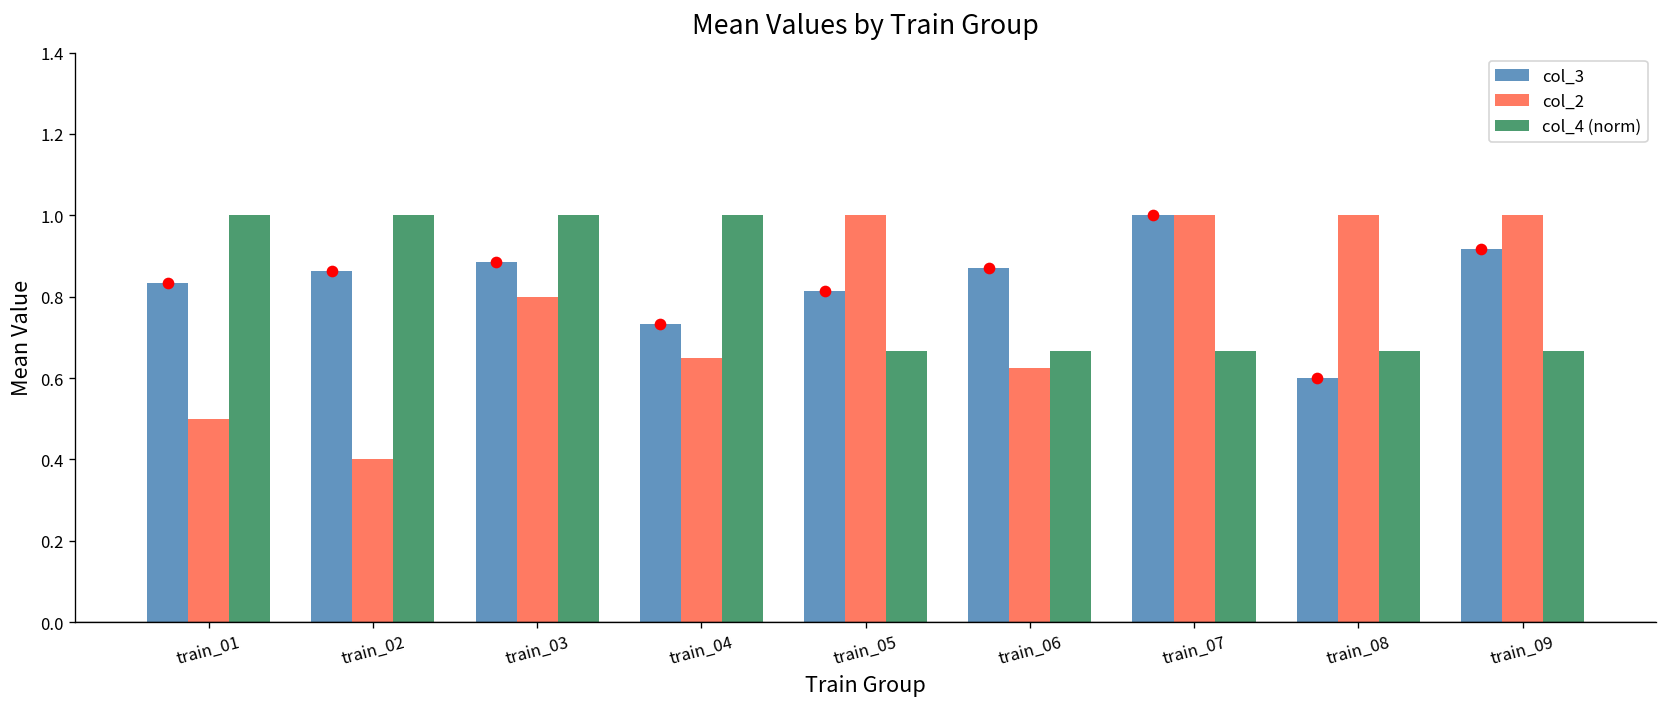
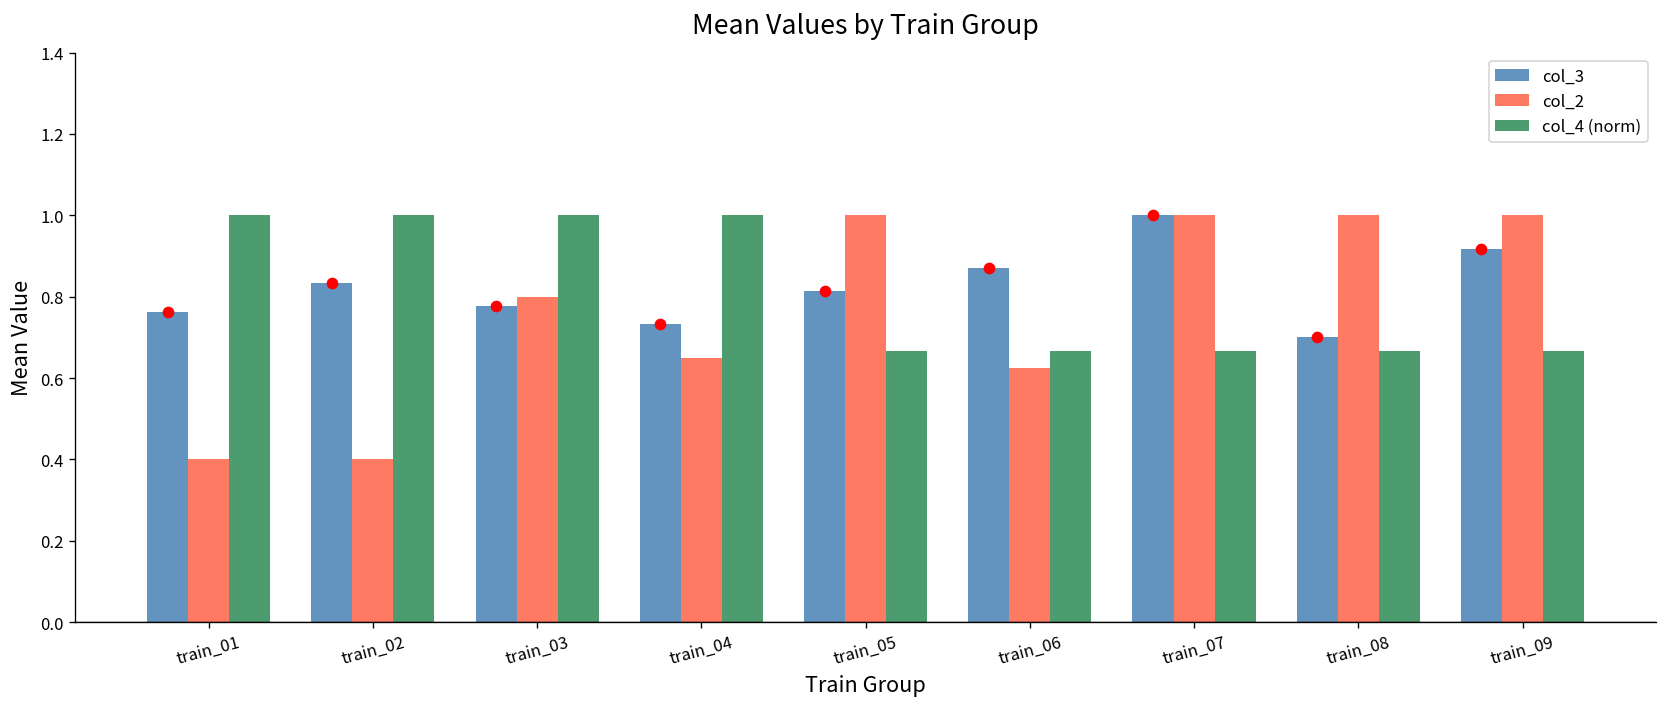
  {
    "col_3": {
-     "train_01": 0.83,
-     "train_02": 0.86,
-     "train_03": 0.89,
+     "train_01": 0.76,
+     "train_02": 0.83,
+     "train_03": 0.78,
      "train_04": 0.73,
      "train_05": 0.81,
      "train_06": 0.87,
      "train_07": 1.00,
-     "train_08": 0.6,
+     "train_08": 0.7,
      "train_09": 0.92
    },
    "col_2": {
-     "train_01": 0.5,
+     "train_01": 0.4,
      "train_02": 0.4,
      "train_03": 0.8,
      "train_04": 0.65,
      "train_05": 1.0,
      "train_06": 0.63,
      "train_07": 1.0,
      "train_08": 1.0,
      "train_09": 1.0
    },
    "col_4 (norm)": {
      "train_01": 1.00,
      "train_02": 1.00,
      "train_03": 1.00,
      "train_04": 1.00,
      "train_05": 0.67,
      "train_06": 0.67,
      "train_07": 0.67,
      "train_08": 0.67,
      "train_09": 0.67
    }
  }
